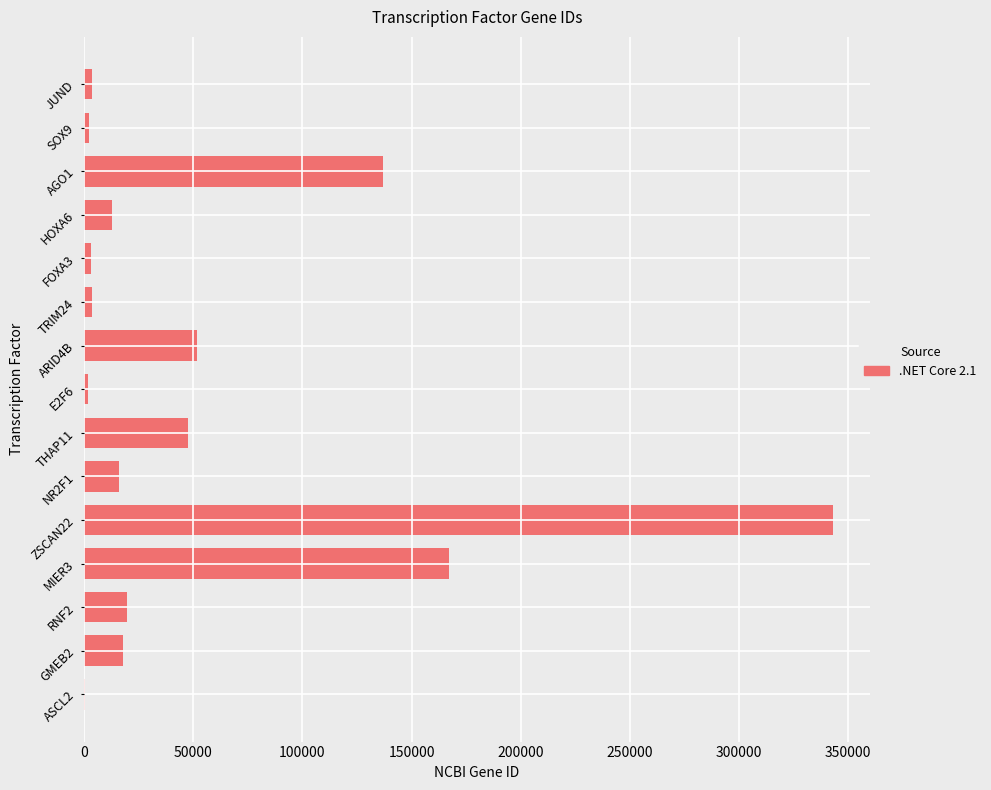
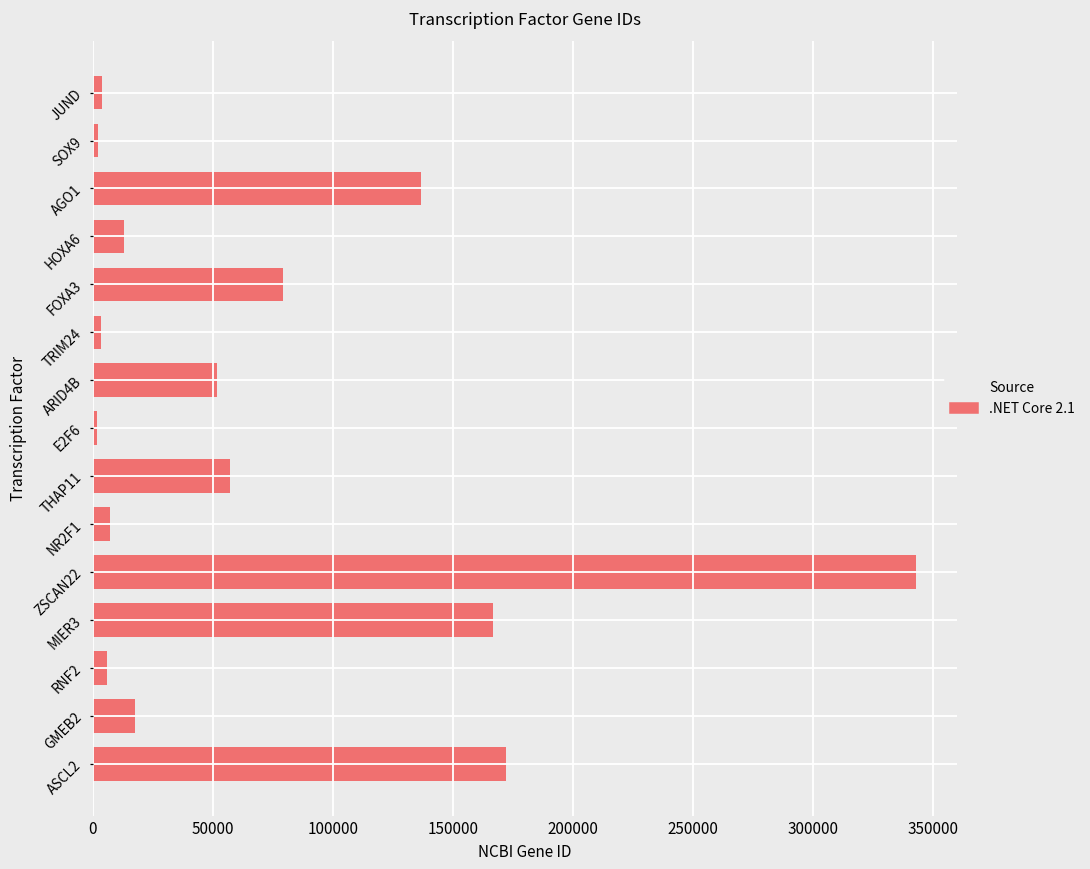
  {
    "JUND": 4000,
    "SOX9": 2000,
    "AGO1": 137000,
    "HOXA6": 13000,
-   "FOXA3": 3000,
+   "FOXA3": 79000,
    "TRIM24": 3000,
    "ARID4B": 52000,
    "E2F6": 2000,
-   "THAP11": 47000,
-   "NR2F1": 16000,
+   "THAP11": 57000,
+   "NR2F1": 7000,
    "ZSCAN22": 343000,
    "MIER3": 167000,
-   "RNF2": 20000,
+   "RNF2": 6000,
    "GMEB2": 18000,
-   "ASCL2": 0
+   "ASCL2": 172000
  }
